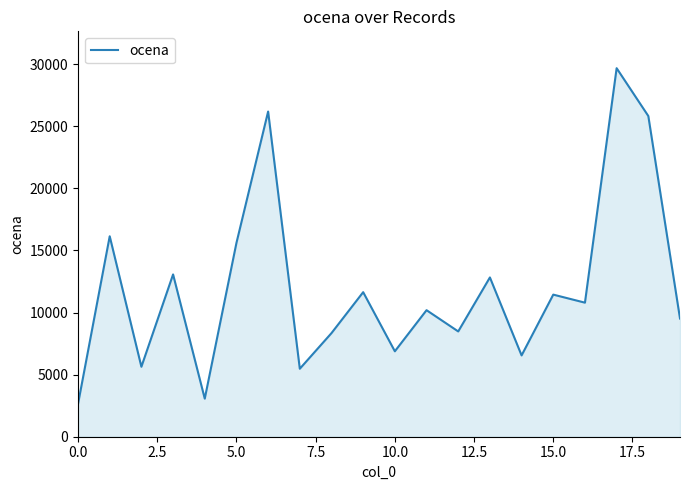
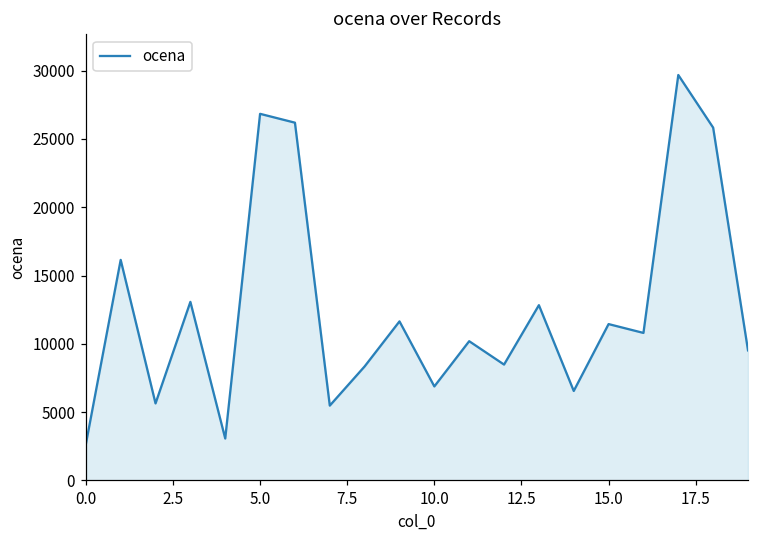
  {
    "0.0": 2600,
-   "5.0": 15600,
+   "5.0": 26800,
    "10.0": 6900,
    "15.0": 11400
  }
